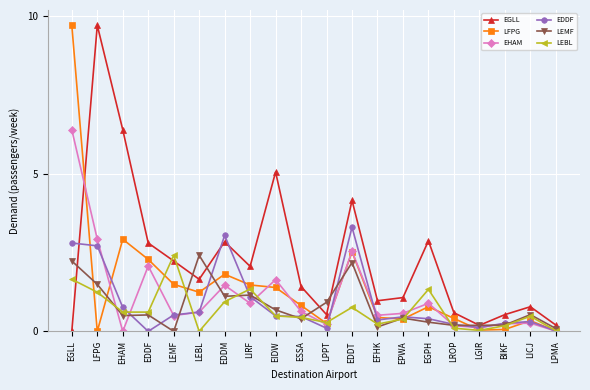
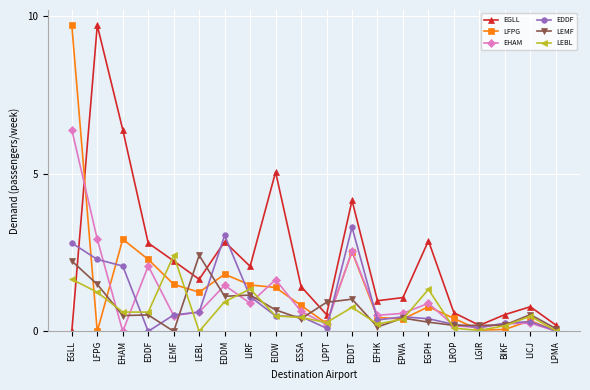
  {
    "EGLL": {
      "EGLL": 0.0,
      "LFPG": 9.7,
      "EHAM": 6.4,
      "EDDF": 2.8,
      "LEMF": 2.2,
      "LEBL": 1.7,
      "EDDM": 2.8,
      "LIRF": 2.1,
      "EIDW": 5.1,
      "ESSA": 1.4,
      "LPPT": 0.5,
      "EDDT": 4.2,
      "EFHK": 1.0,
      "EPWA": 1.1,
      "EGPH": 2.9,
      "LROP": 0.6,
      "BIKF": 0.5,
      "LICJ": 0.8,
      "LPMA": 0.2
    },
    "LFPG": {
      "EGLL": 9.7,
      "LFPG": 0.0,
      "EHAM": 2.9,
      "EDDF": 2.3,
      "LEMF": 1.5,
      "LEBL": 1.2,
      "EDDM": 1.8,
      "LIRF": 1.5,
      "EIDW": 1.4,
      "ESSA": 0.8,
      "EGPH": 0.8,
      "LROP": 0.4,
      "BIKF": 0.1
    },
    "EHAM": {
      "EGLL": 6.4,
      "LFPG": 2.9,
      "EHAM": 0.0,
      "EDDF": 2.1,
      "EDDM": 1.5,
      "LIRF": 0.9,
      "EIDW": 1.6,
      "ESSA": 0.6,
      "EPWA": 0.6,
      "EGPH": 0.9
    },
    "EDDF": {
      "EGLL": 2.8,
-     "LFPG": 2.7,
-     "EHAM": 0.8,
+     "LFPG": 2.3,
+     "EHAM": 2.1,
      "EDDF": 0.0,
      "EDDM": 3.0,
      "LPPT": 0.1,
      "EDDT": 3.3,
      "EGPH": 0.4
    },
    "LEMF": {
      "EGLL": 2.2,
      "LFPG": 1.5,
      "EHAM": 0.5,
      "EDDF": 0.5,
      "LEMF": 0.0,
      "LEBL": 2.4,
      "EDDM": 1.1,
      "EIDW": 0.7,
      "LPPT": 0.9,
-     "EDDT": 2.2,
+     "EDDT": 1.0,
      "EFHK": 0.1,
      "EGPH": 0.3
    },
    "LEBL": {
      "EGLL": 1.7,
      "LFPG": 1.2,
      "EHAM": 0.6,
      "EDDF": 0.6,
      "LEMF": 2.4,
      "LEBL": 0.0,
      "EDDM": 0.9,
      "LIRF": 1.3,
      "EDDT": 0.8,
      "EFHK": 0.2,
      "EGPH": 1.3
    }
  }
